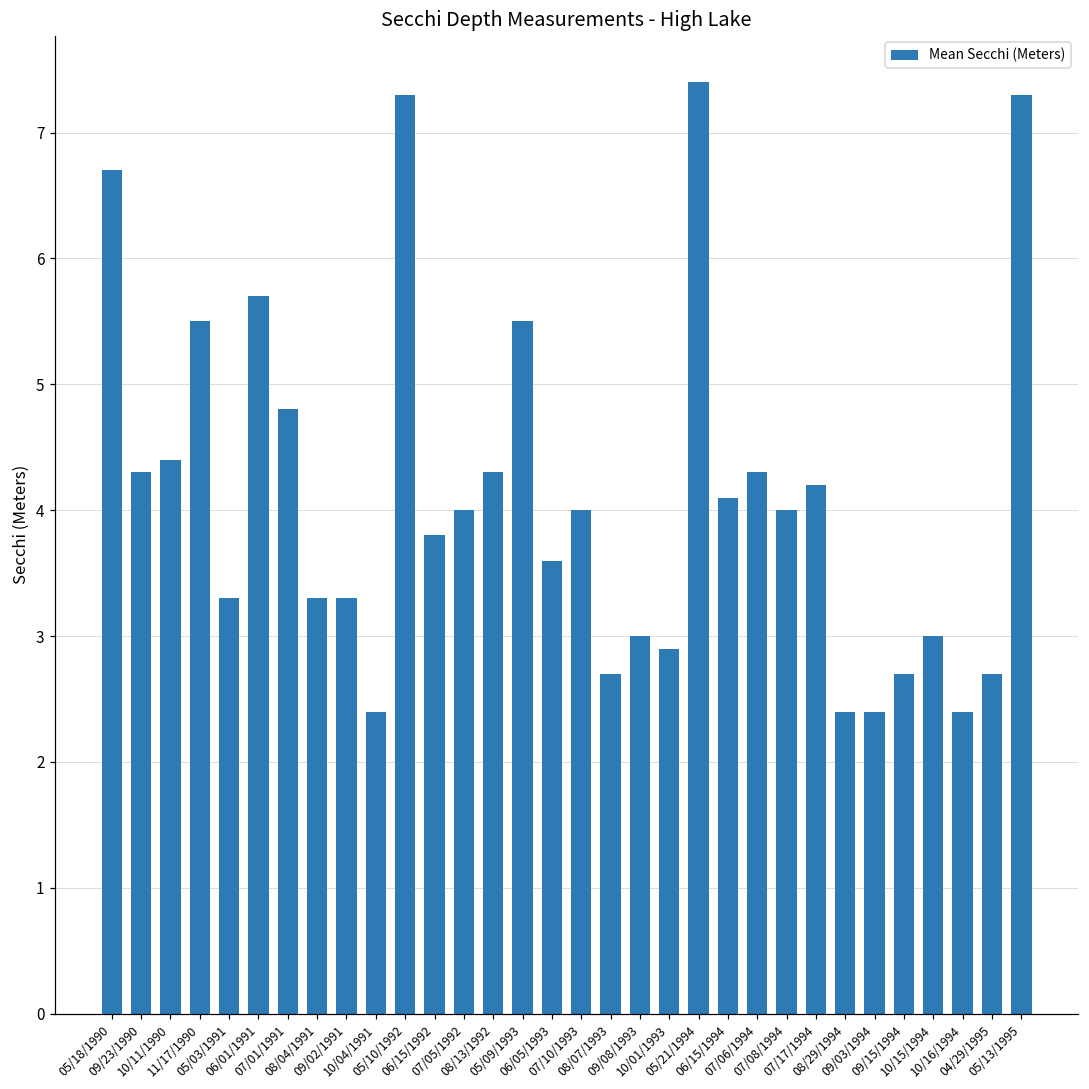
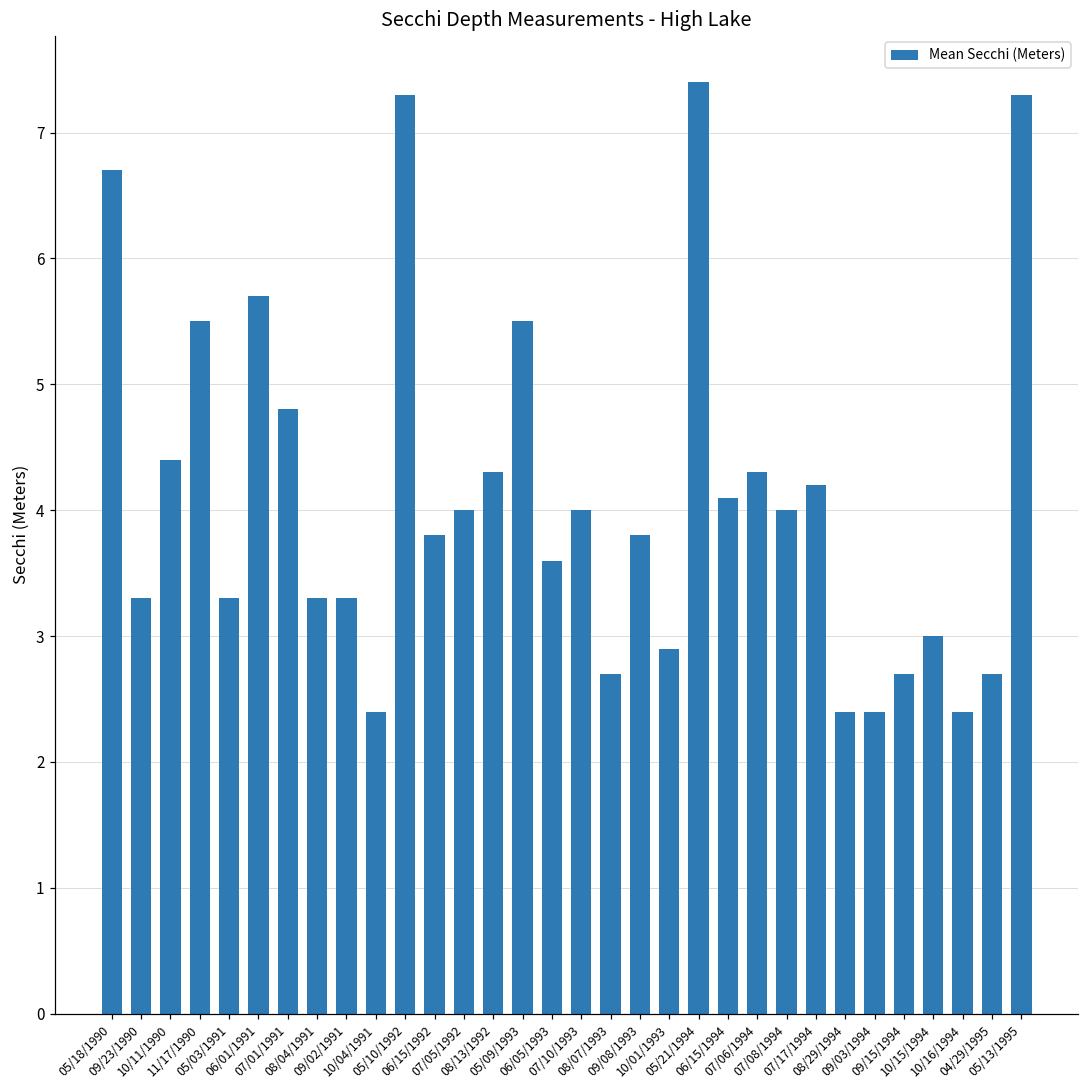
  {
    "05/18/1990": 6.7,
-   "09/23/1990": 4.3,
+   "09/23/1990": 3.3,
    "10/11/1990": 4.4,
    "11/17/1990": 5.5,
    "05/03/1991": 3.3,
    "06/01/1991": 5.7,
    "07/01/1991": 4.8,
    "08/04/1991": 3.3,
    "09/02/1991": 3.3,
    "10/04/1991": 2.4,
    "05/10/1992": 7.3,
    "06/15/1992": 3.8,
    "07/05/1992": 4.0,
    "08/13/1992": 4.3,
    "05/09/1993": 5.5,
    "06/05/1993": 3.6,
    "07/10/1993": 4.0,
    "08/07/1993": 2.7,
-   "09/08/1993": 3.0,
+   "09/08/1993": 3.8,
    "10/01/1993": 2.9,
    "05/21/1994": 7.4,
    "06/15/1994": 4.1,
    "07/06/1994": 4.3,
    "07/08/1994": 4.0,
    "07/17/1994": 4.2,
    "08/29/1994": 2.4,
    "09/03/1994": 2.4,
    "09/15/1994": 2.7,
    "10/15/1994": 3.0,
    "10/16/1994": 2.4,
    "04/29/1995": 2.7,
    "05/13/1995": 7.3
  }
